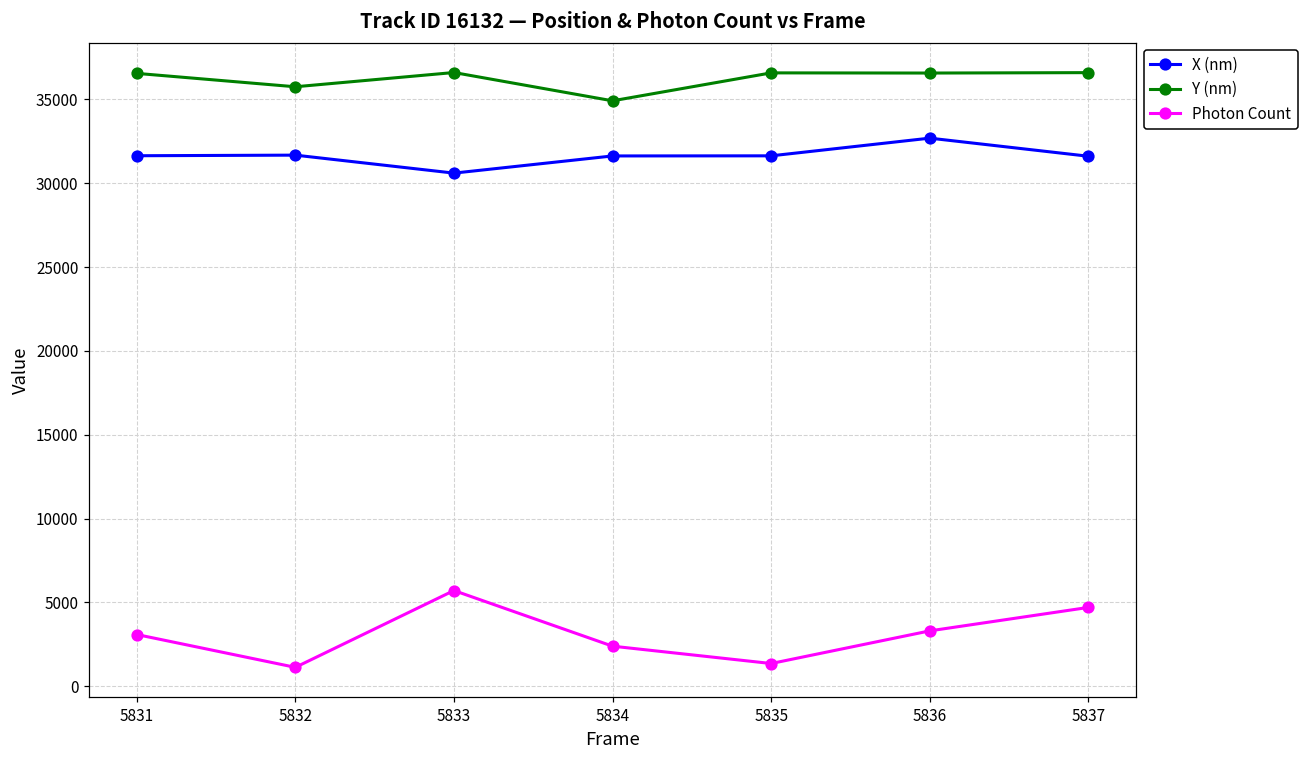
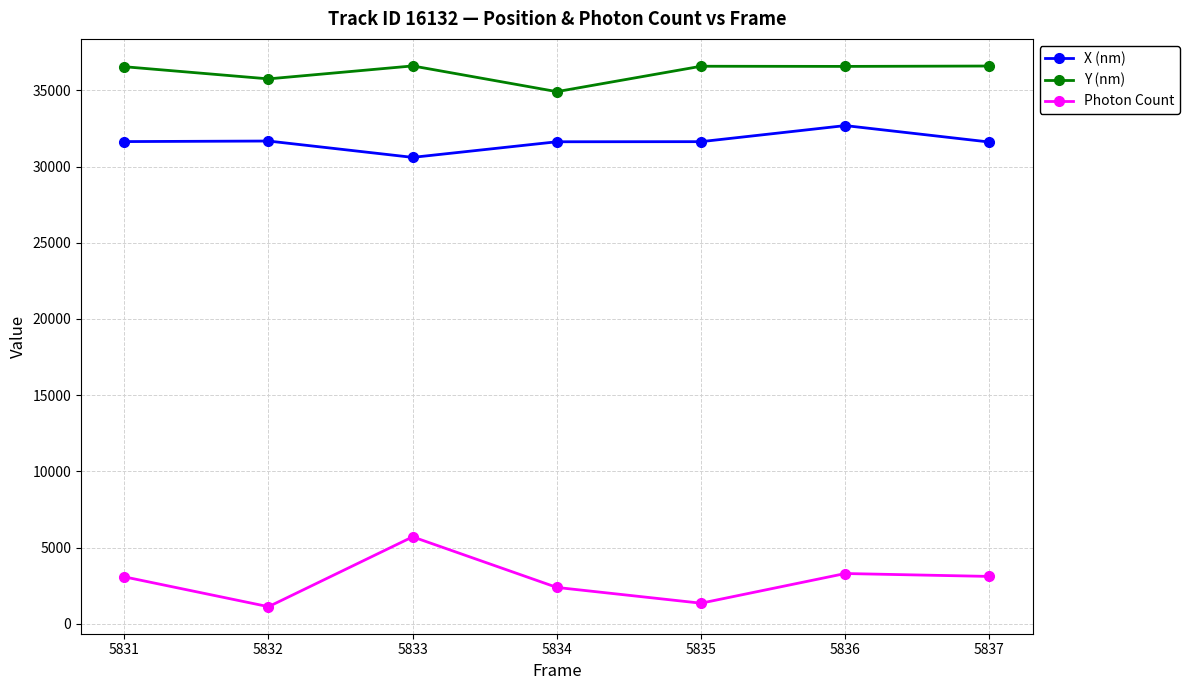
  {
    "X (nm)": {
      "5831": 31600,
      "5832": 31700,
      "5833": 30600,
      "5834": 31600,
      "5835": 31600,
      "5836": 32700,
      "5837": 31600
    },
    "Y (nm)": {
      "5831": 36600,
      "5832": 35800,
      "5833": 36600,
      "5834": 34900,
      "5835": 36600,
      "5836": 36600,
      "5837": 36600
    },
    "Photon Count": {
      "5831": 3100,
      "5832": 1100,
      "5833": 5700,
      "5834": 2400,
      "5835": 1400,
      "5836": 3300,
-     "5837": 4700
+     "5837": 3100
    }
  }
